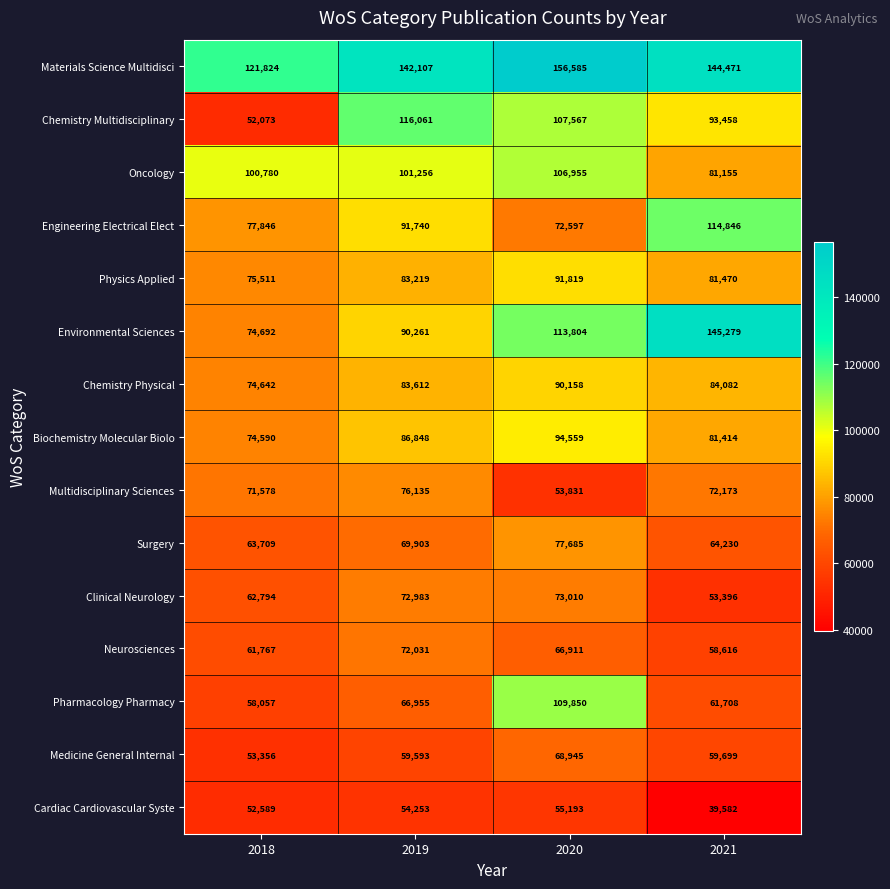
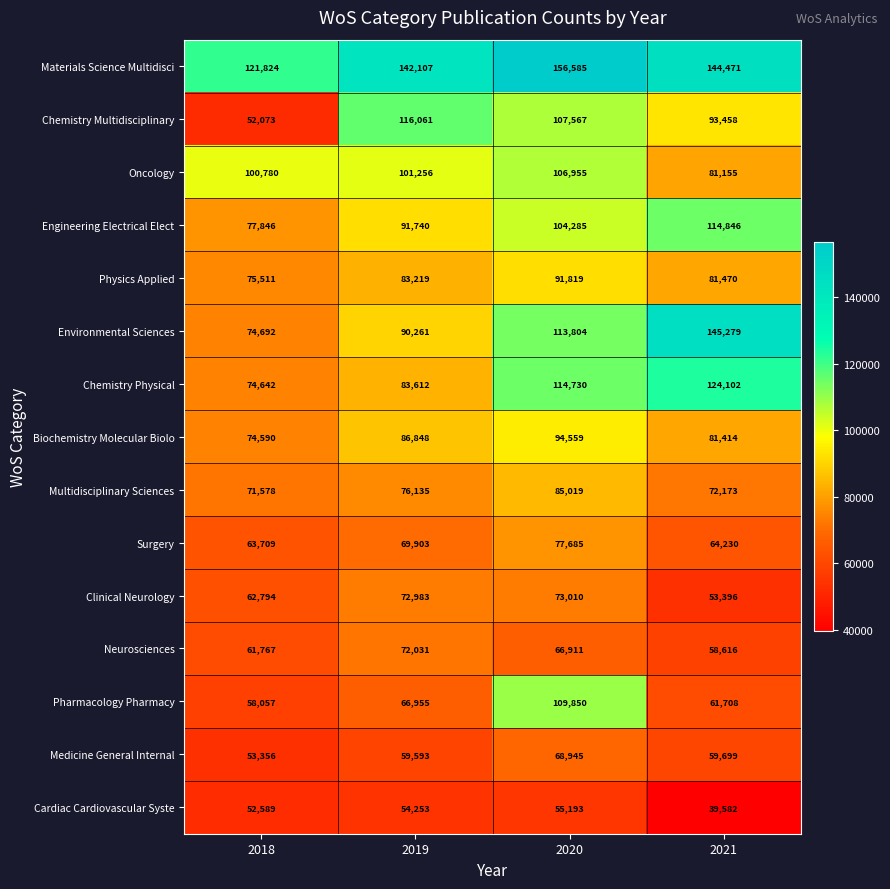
  {
    "Materials Science Multidisci": {
      "2018": "121,824",
      "2019": "142,107",
      "2020": "156,585",
      "2021": "144,471"
    },
    "Chemistry Multidisciplinary": {
      "2018": "52,073",
      "2019": "116,061",
      "2020": "107,567",
      "2021": "93,458"
    },
    "Oncology": {
      "2018": "100,780",
      "2019": "101,256",
      "2020": "106,955",
      "2021": "81,155"
    },
    "Engineering Electrical Elect": {
      "2018": "77,846",
      "2019": "91,740",
-     "2020": "72,597",
+     "2020": "104,285",
      "2021": "114,846"
    },
    "Physics Applied": {
      "2018": "75,511",
      "2019": "83,219",
      "2020": "91,819",
      "2021": "81,470"
    },
    "Environmental Sciences": {
      "2018": "74,692",
      "2019": "90,261",
      "2020": "113,804",
      "2021": "145,279"
    },
    "Chemistry Physical": {
      "2018": "74,642",
      "2019": "83,612",
-     "2020": "90,158",
-     "2021": "84,082"
+     "2020": "114,730",
+     "2021": "124,102"
    },
    "Biochemistry Molecular Biolo": {
      "2018": "74,590",
      "2019": "86,848",
      "2020": "94,559",
      "2021": "81,414"
    },
    "Multidisciplinary Sciences": {
      "2018": "71,578",
      "2019": "76,135",
-     "2020": "53,831",
+     "2020": "85,019",
      "2021": "72,173"
    },
    "Surgery": {
      "2018": "63,709",
      "2019": "69,903",
      "2020": "77,685",
      "2021": "64,230"
    },
    "Clinical Neurology": {
      "2018": "62,794",
      "2019": "72,983",
      "2020": "73,010",
      "2021": "53,396"
    },
    "Neurosciences": {
      "2018": "61,767",
      "2019": "72,031",
      "2020": "66,911",
      "2021": "58,616"
    },
    "Pharmacology Pharmacy": {
      "2018": "58,057",
      "2019": "66,955",
      "2020": "109,850",
      "2021": "61,708"
    },
    "Medicine General Internal": {
      "2018": "53,356",
      "2019": "59,593",
      "2020": "68,945",
      "2021": "59,699"
    },
    "Cardiac Cardiovascular Syste": {
      "2018": "52,589",
      "2019": "54,253",
      "2020": "55,193",
      "2021": "39,582"
    }
  }
